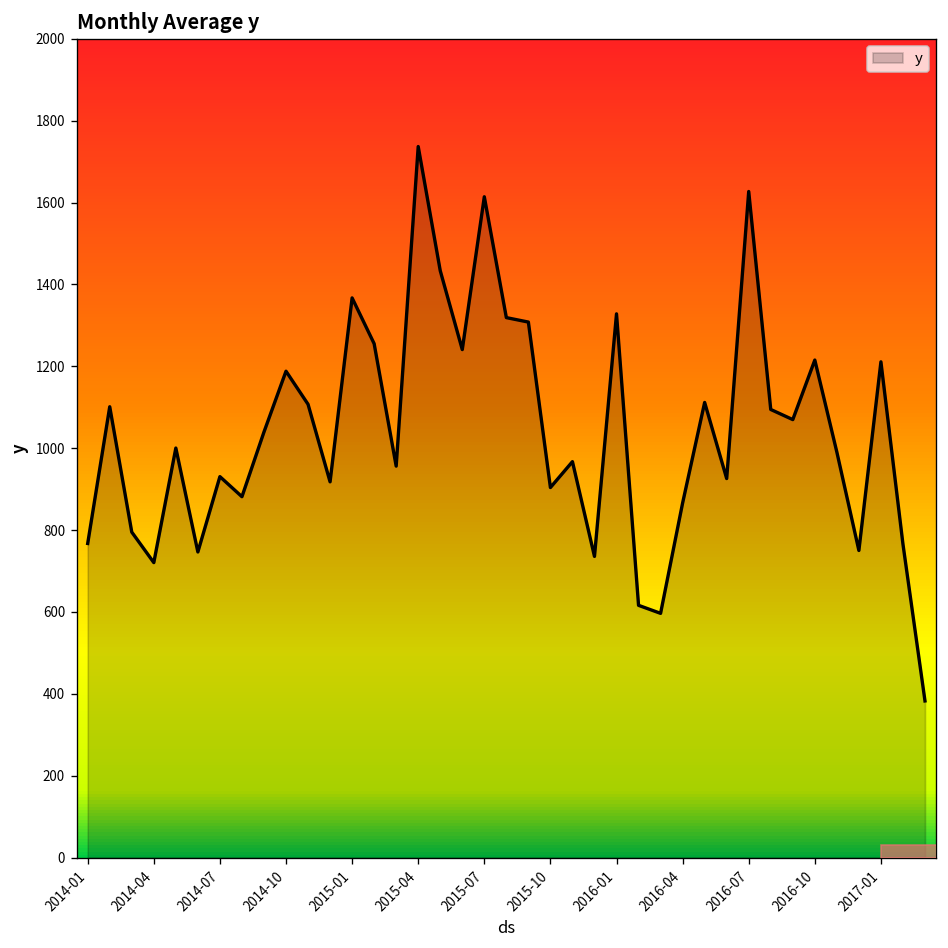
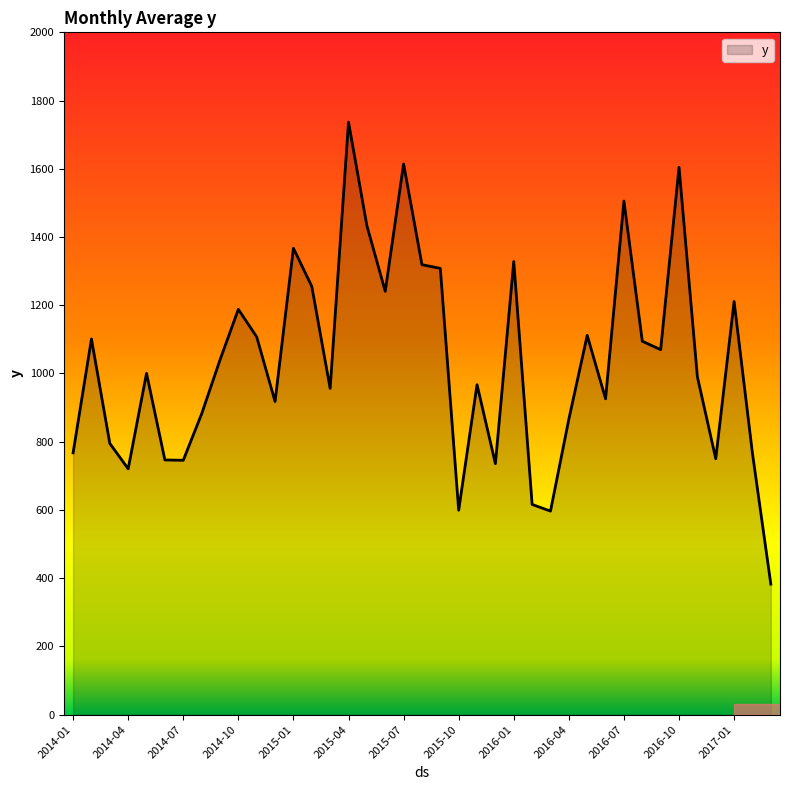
  {
    "2014-01": 770,
    "2014-04": 720,
-   "2014-07": 930,
+   "2014-07": 750,
    "2014-10": 1190,
    "2015-01": 1370,
    "2015-04": 1740,
    "2015-07": 1610,
-   "2015-10": 900,
+   "2015-10": 600,
    "2016-01": 1330,
    "2016-04": 870,
-   "2016-07": 1630,
-   "2016-10": 1220,
+   "2016-07": 1510,
+   "2016-10": 1600,
    "2017-01": 1210
  }
